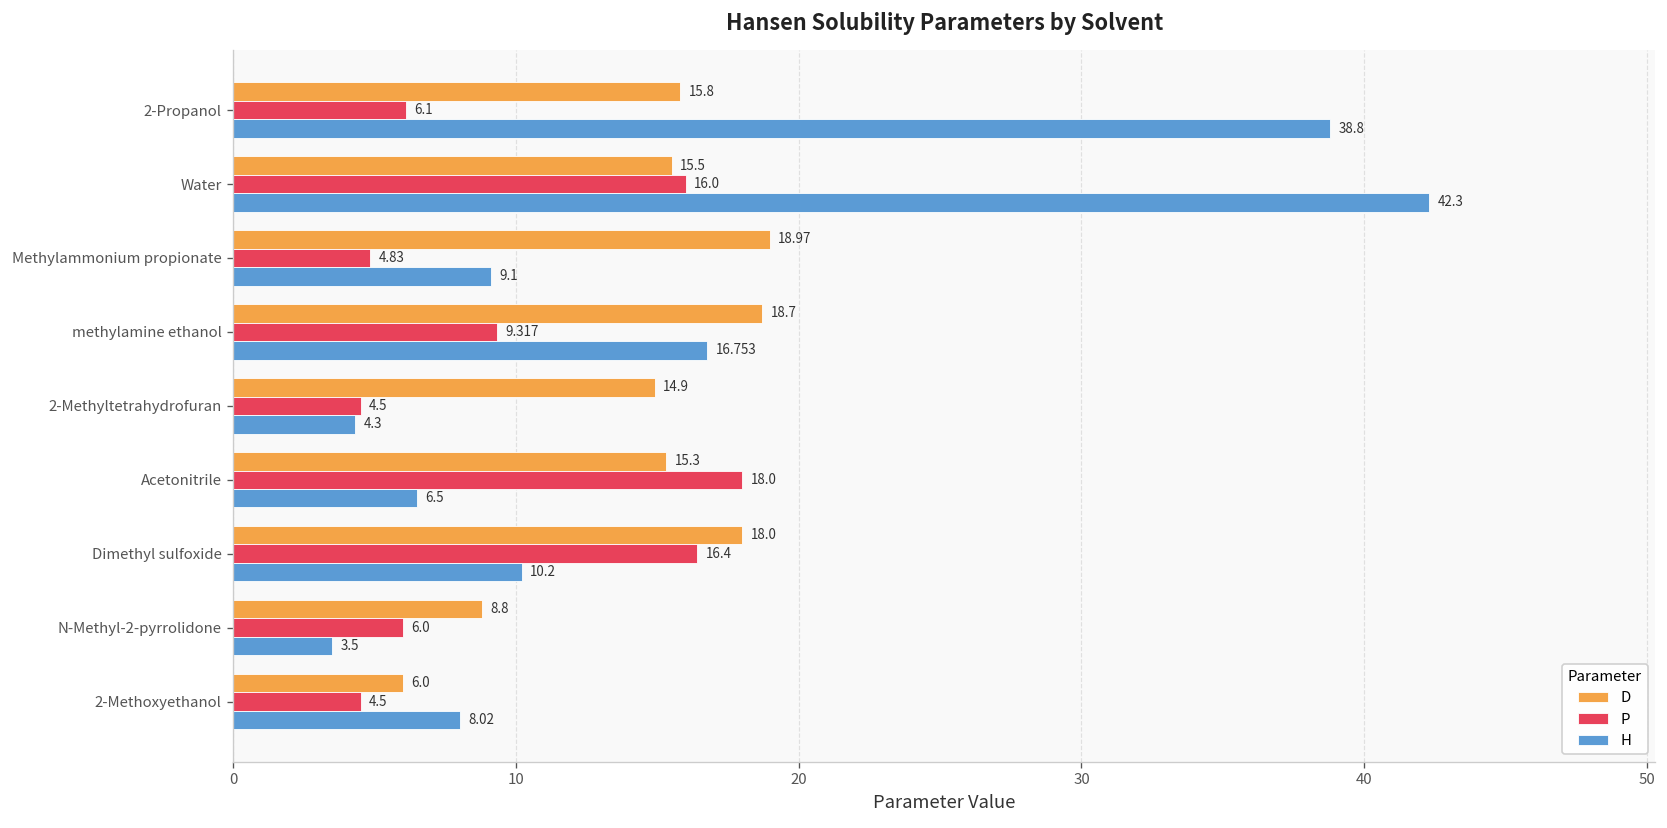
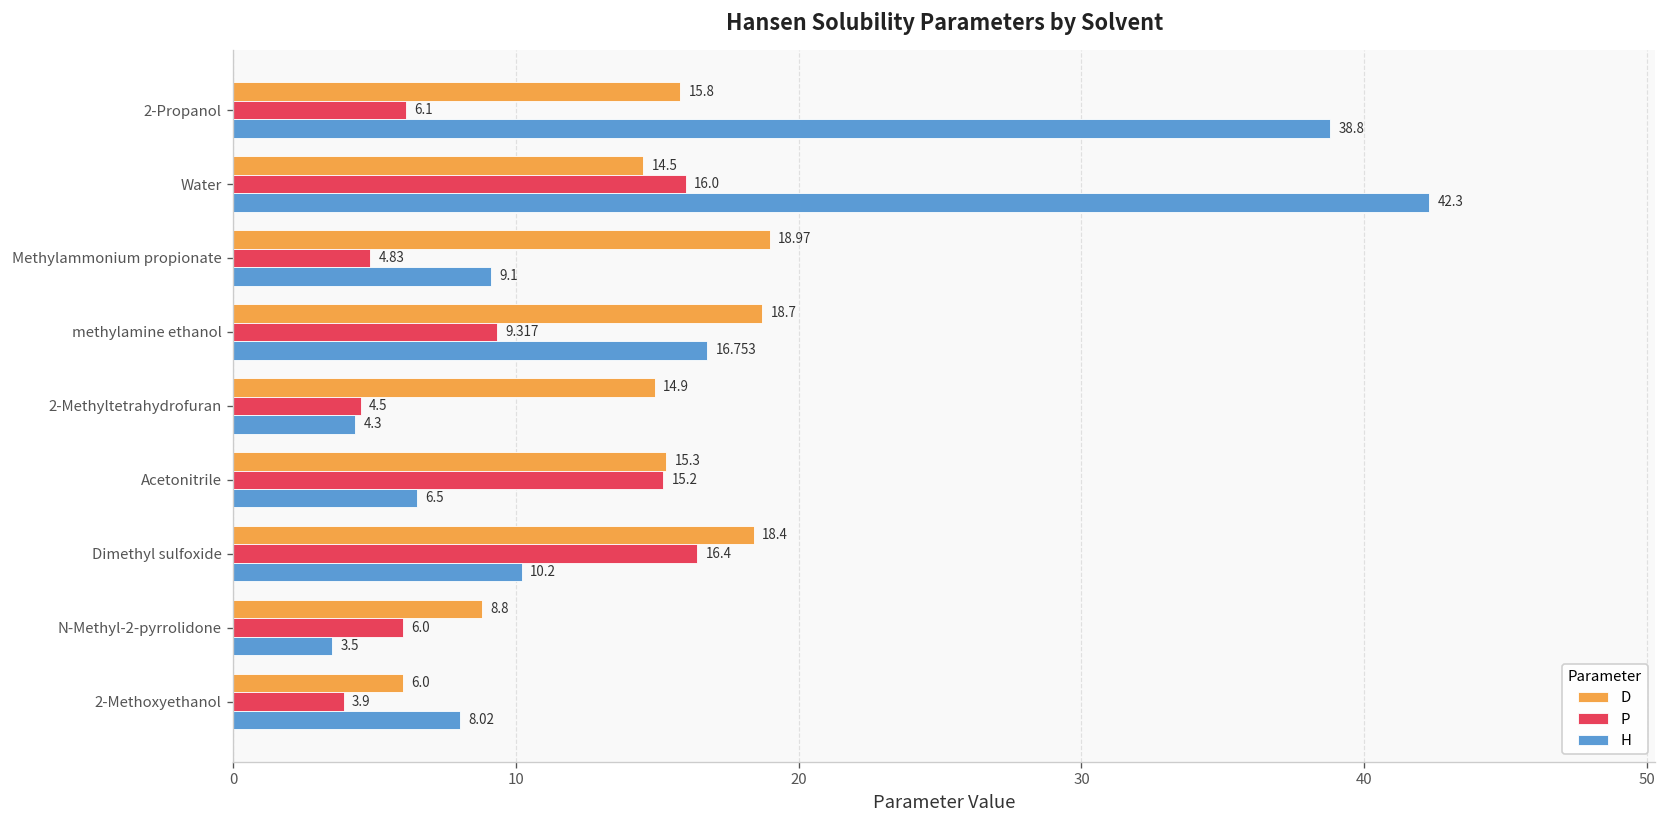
  {
    "D": {
      "2-Propanol": 15.8,
-     "Water": 15.5,
+     "Water": 14.5,
      "Methylammonium propionate": 18.97,
      "methylamine ethanol": 18.7,
      "2-Methyltetrahydrofuran": 14.9,
      "Acetonitrile": 15.3,
-     "Dimethyl sulfoxide": 18.0,
+     "Dimethyl sulfoxide": 18.4,
      "N-Methyl-2-pyrrolidone": 8.8,
      "2-Methoxyethanol": 6.0
    },
    "P": {
      "2-Propanol": 6.1,
      "Water": 16.0,
      "Methylammonium propionate": 4.83,
      "methylamine ethanol": 9.317,
      "2-Methyltetrahydrofuran": 4.5,
-     "Acetonitrile": 18.0,
+     "Acetonitrile": 15.2,
      "Dimethyl sulfoxide": 16.4,
      "N-Methyl-2-pyrrolidone": 6.0,
-     "2-Methoxyethanol": 4.5
+     "2-Methoxyethanol": 3.9
    },
    "H": {
      "2-Propanol": 38.8,
      "Water": 42.3,
      "Methylammonium propionate": 9.1,
      "methylamine ethanol": 16.753,
      "2-Methyltetrahydrofuran": 4.3,
      "Acetonitrile": 6.5,
      "Dimethyl sulfoxide": 10.2,
      "N-Methyl-2-pyrrolidone": 3.5,
      "2-Methoxyethanol": 8.02
    }
  }
